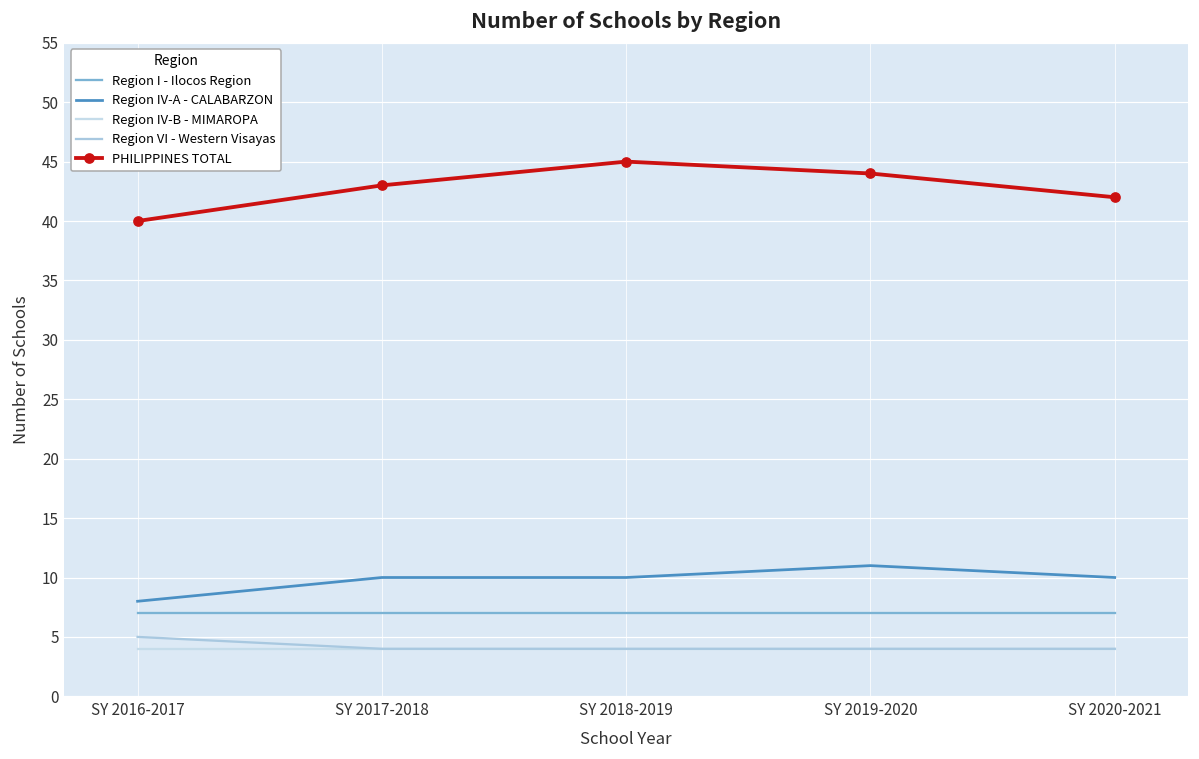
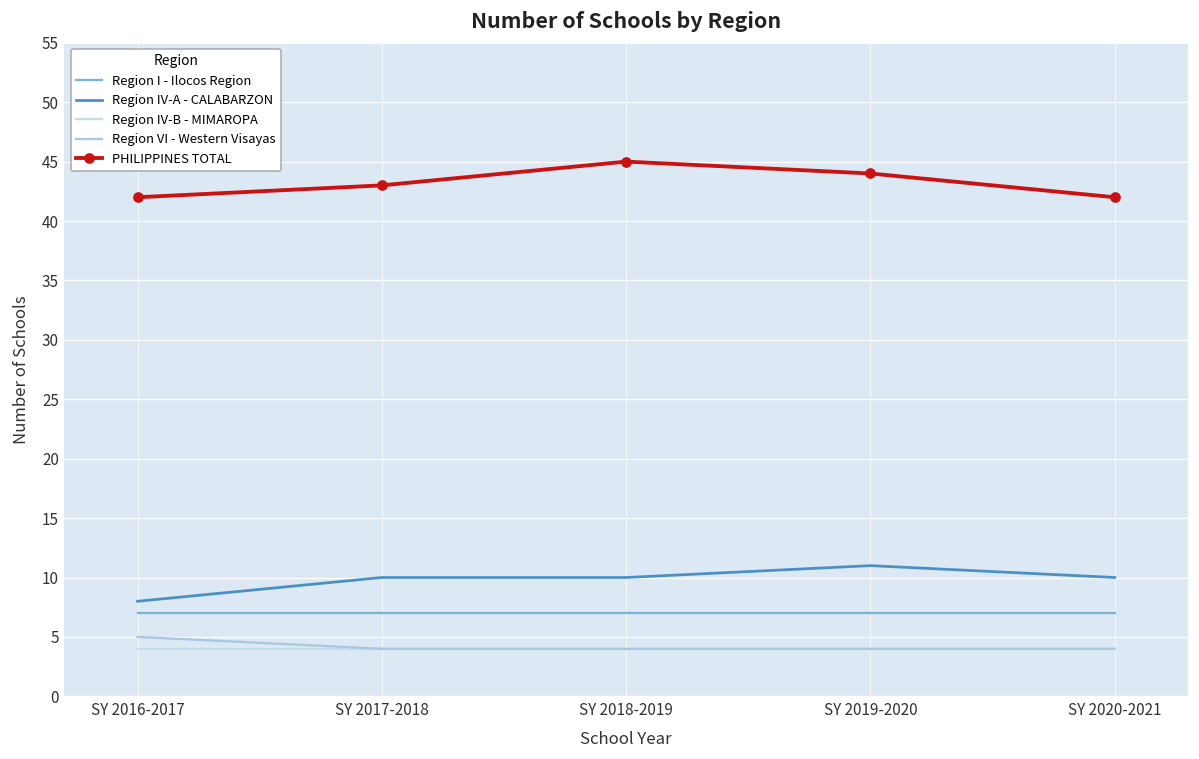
  {
    "Region IV-A - CALABARZON": {
      "SY 2016-2017": 8,
      "SY 2017-2018": 10,
      "SY 2018-2019": 10,
      "SY 2019-2020": 11,
      "SY 2020-2021": 10
    },
    "PHILIPPINES TOTAL": {
-     "SY 2016-2017": 40,
+     "SY 2016-2017": 42,
      "SY 2017-2018": 43,
      "SY 2018-2019": 45,
      "SY 2019-2020": 44,
      "SY 2020-2021": 42
    }
  }
